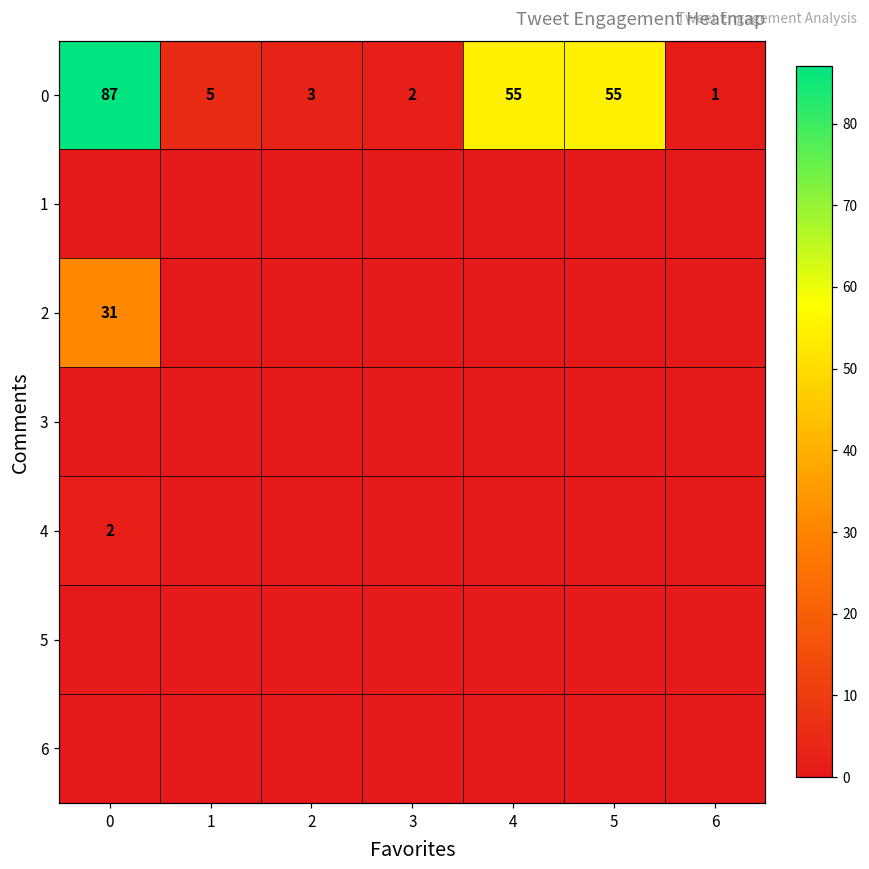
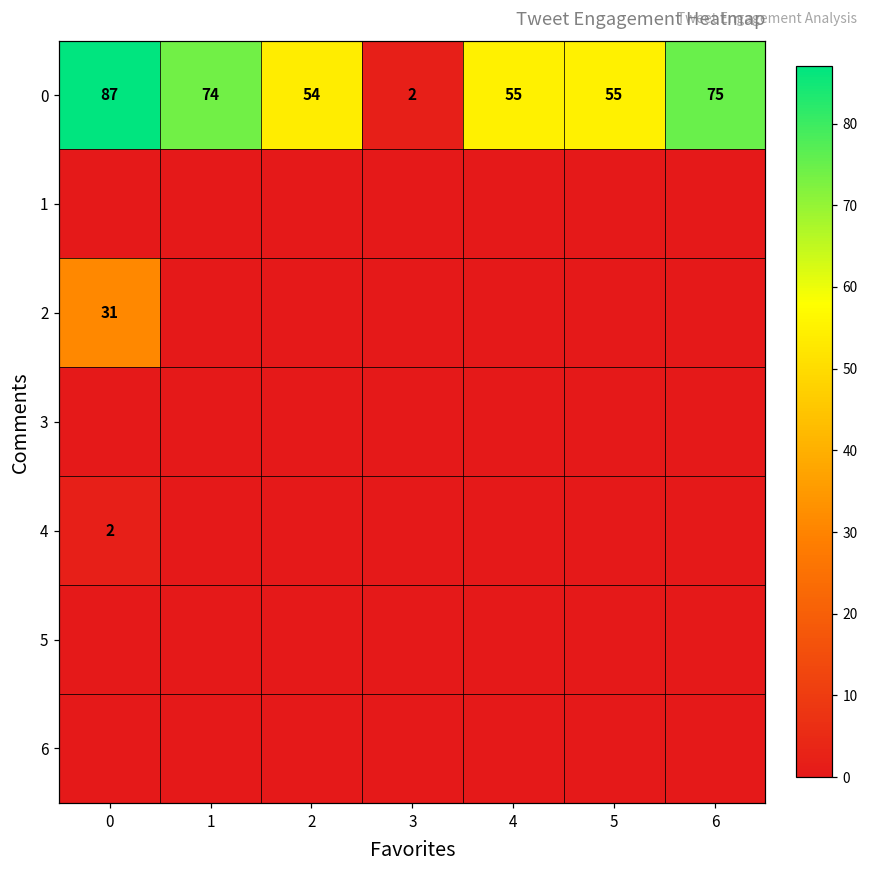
  {
    "0": {
      "0": 87,
-     "1": 5,
-     "2": 3,
+     "1": 74,
+     "2": 54,
      "3": 2,
      "4": 55,
      "5": 55,
-     "6": 1
+     "6": 75
    },
    "2": {
      "0": 31
    },
    "4": {
      "0": 2
    }
  }
